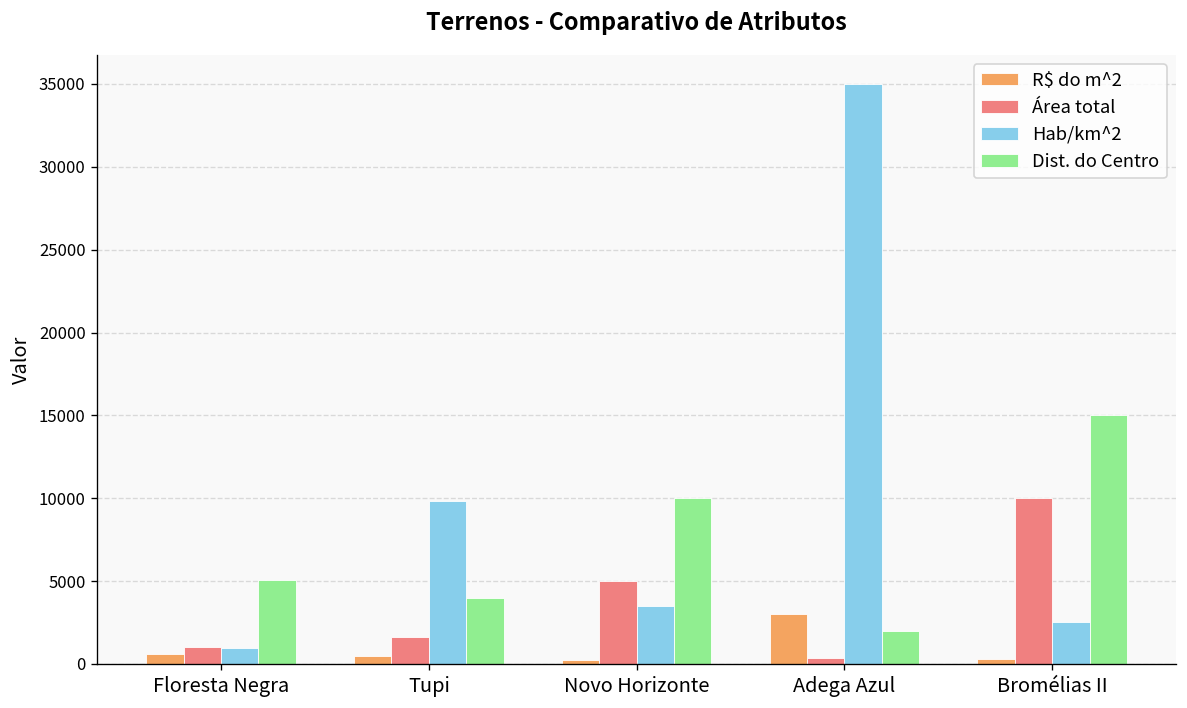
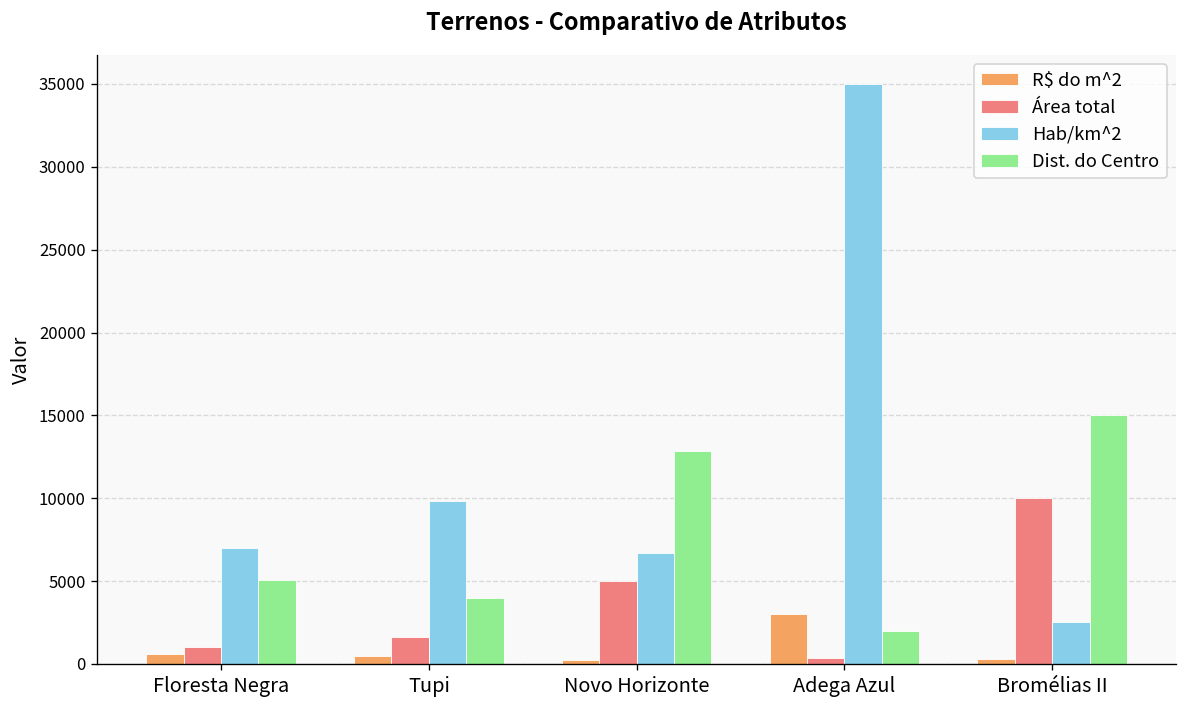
  {
    "Hab/km^2": {
-     "Floresta Negra": 900,
+     "Floresta Negra": 7000,
      "Tupi": 9800,
-     "Novo Horizonte": 3500,
+     "Novo Horizonte": 6700,
      "Adega Azul": 35000,
      "Bromélias II": 2500
    },
    "Dist. do Centro": {
      "Floresta Negra": 5000,
      "Tupi": 4000,
-     "Novo Horizonte": 10000,
+     "Novo Horizonte": 12900,
      "Adega Azul": 2000,
      "Bromélias II": 15000
    }
  }
